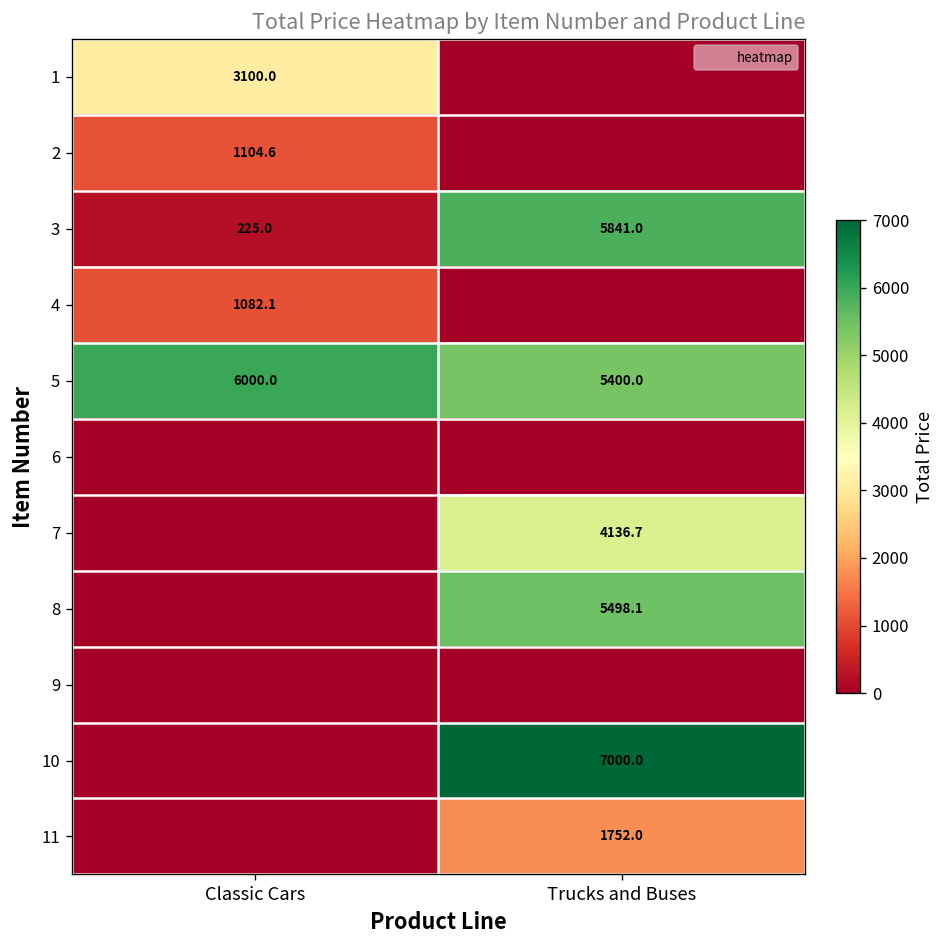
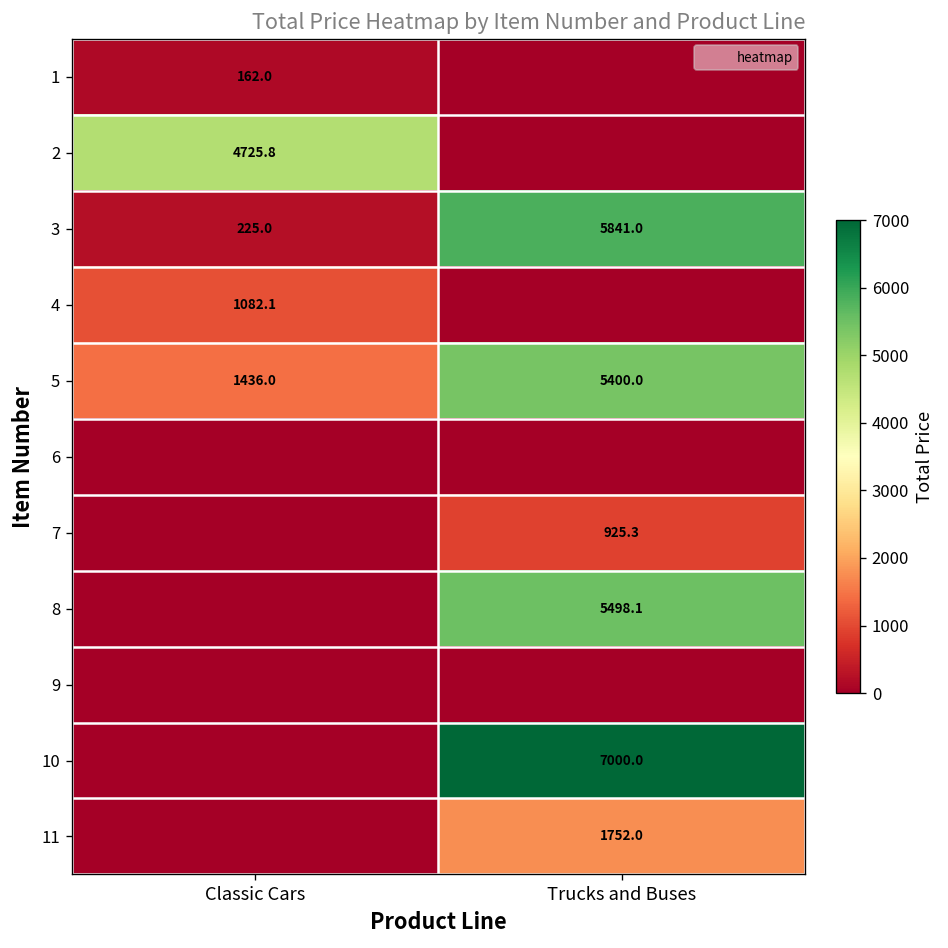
  {
    "1": {
-     "Classic Cars": 3100.0
+     "Classic Cars": 162.0
    },
    "2": {
-     "Classic Cars": 1104.6
+     "Classic Cars": 4725.8
    },
    "3": {
      "Classic Cars": 225.0,
      "Trucks and Buses": 5841.0
    },
    "4": {
      "Classic Cars": 1082.1
    },
    "5": {
-     "Classic Cars": 6000.0,
+     "Classic Cars": 1436.0,
      "Trucks and Buses": 5400.0
    },
    "7": {
-     "Trucks and Buses": 4136.7
+     "Trucks and Buses": 925.3
    },
    "8": {
      "Trucks and Buses": 5498.1
    },
    "10": {
      "Trucks and Buses": 7000.0
    },
    "11": {
      "Trucks and Buses": 1752.0
    }
  }
